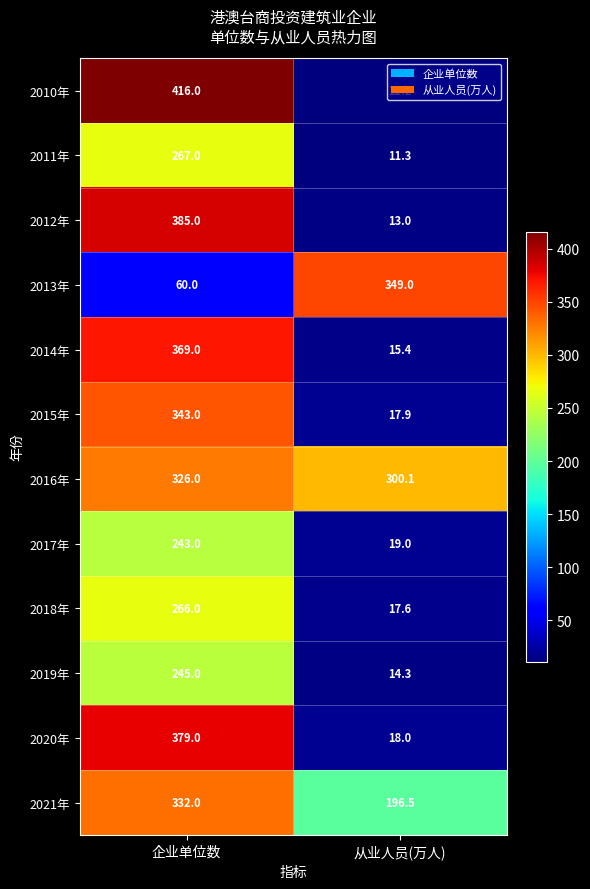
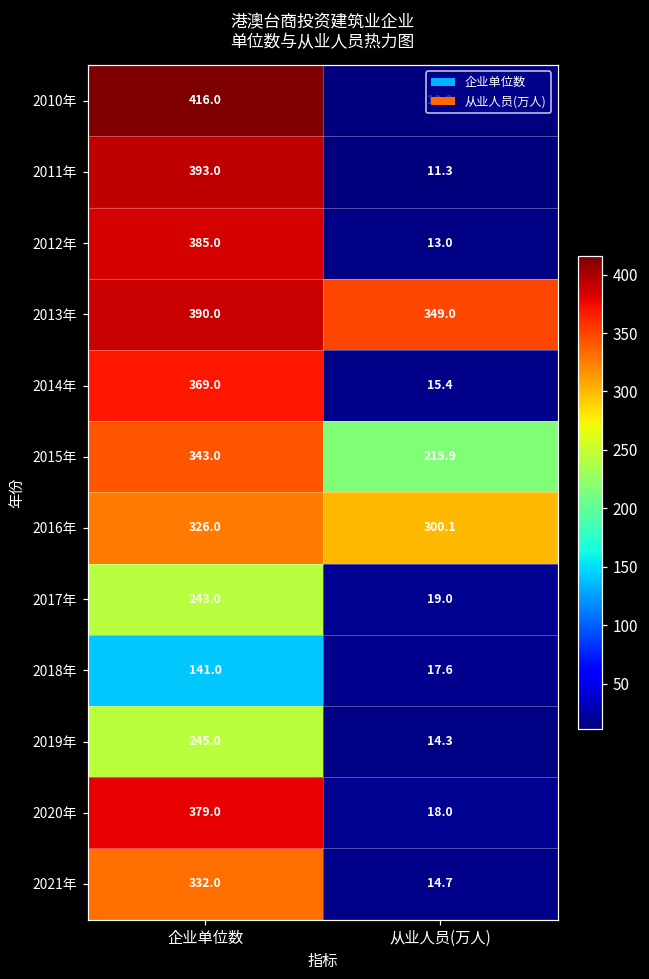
  {
    "2010年": {
      "企业单位数": 416.0
    },
    "2011年": {
-     "企业单位数": 267.0,
+     "企业单位数": 393.0,
      "从业人员(万人)": 11.3
    },
    "2012年": {
      "企业单位数": 385.0,
      "从业人员(万人)": 13.0
    },
    "2013年": {
-     "企业单位数": 60.0,
+     "企业单位数": 390.0,
      "从业人员(万人)": 349.0
    },
    "2014年": {
      "企业单位数": 369.0,
      "从业人员(万人)": 15.4
    },
    "2015年": {
      "企业单位数": 343.0,
-     "从业人员(万人)": 17.9
+     "从业人员(万人)": 215.9
    },
    "2016年": {
      "企业单位数": 326.0,
      "从业人员(万人)": 300.1
    },
    "2017年": {
      "企业单位数": 243.0,
      "从业人员(万人)": 19.0
    },
    "2018年": {
-     "企业单位数": 266.0,
+     "企业单位数": 141.0,
      "从业人员(万人)": 17.6
    },
    "2019年": {
      "企业单位数": 245.0,
      "从业人员(万人)": 14.3
    },
    "2020年": {
      "企业单位数": 379.0,
      "从业人员(万人)": 18.0
    },
    "2021年": {
      "企业单位数": 332.0,
-     "从业人员(万人)": 196.5
+     "从业人员(万人)": 14.7
    }
  }
